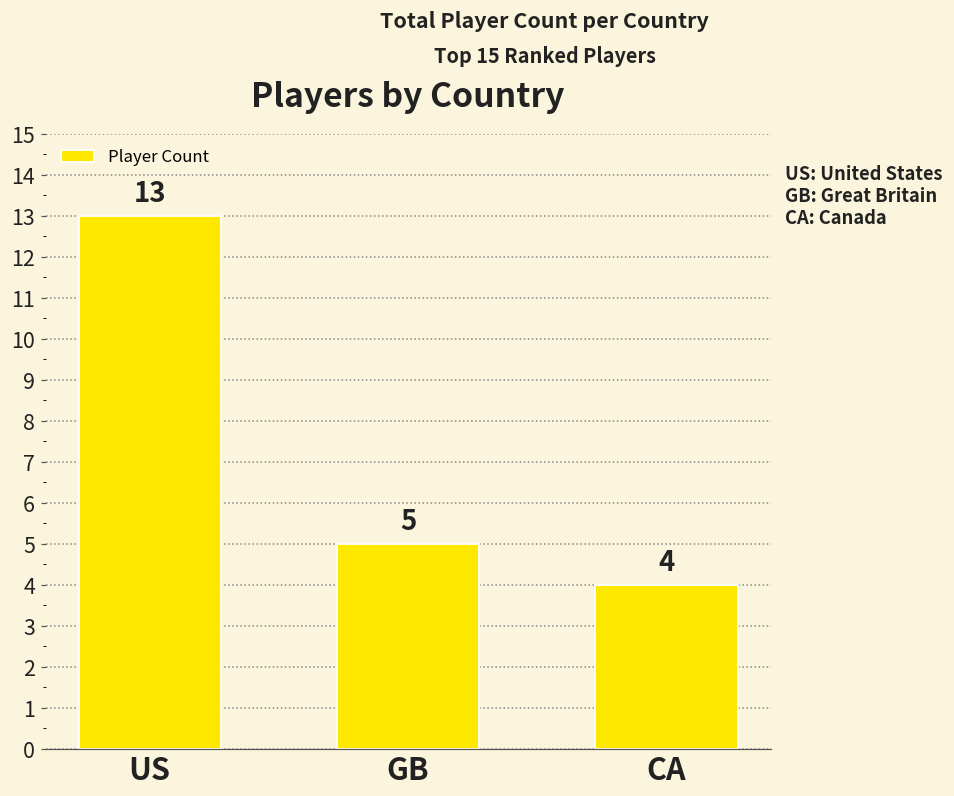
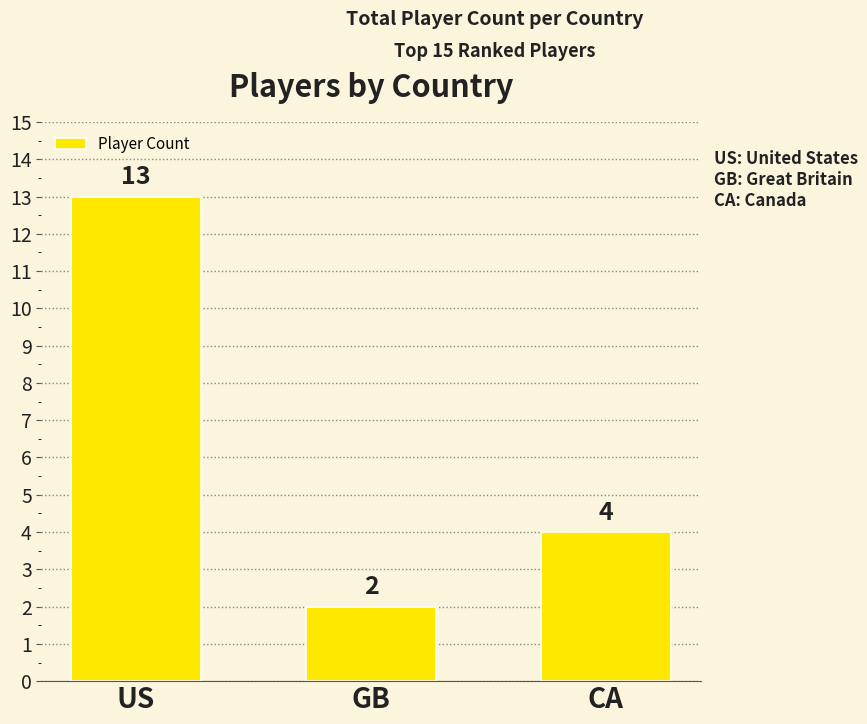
  {
    "US": 13,
-   "GB": 5,
+   "GB": 2,
    "CA": 4
  }
